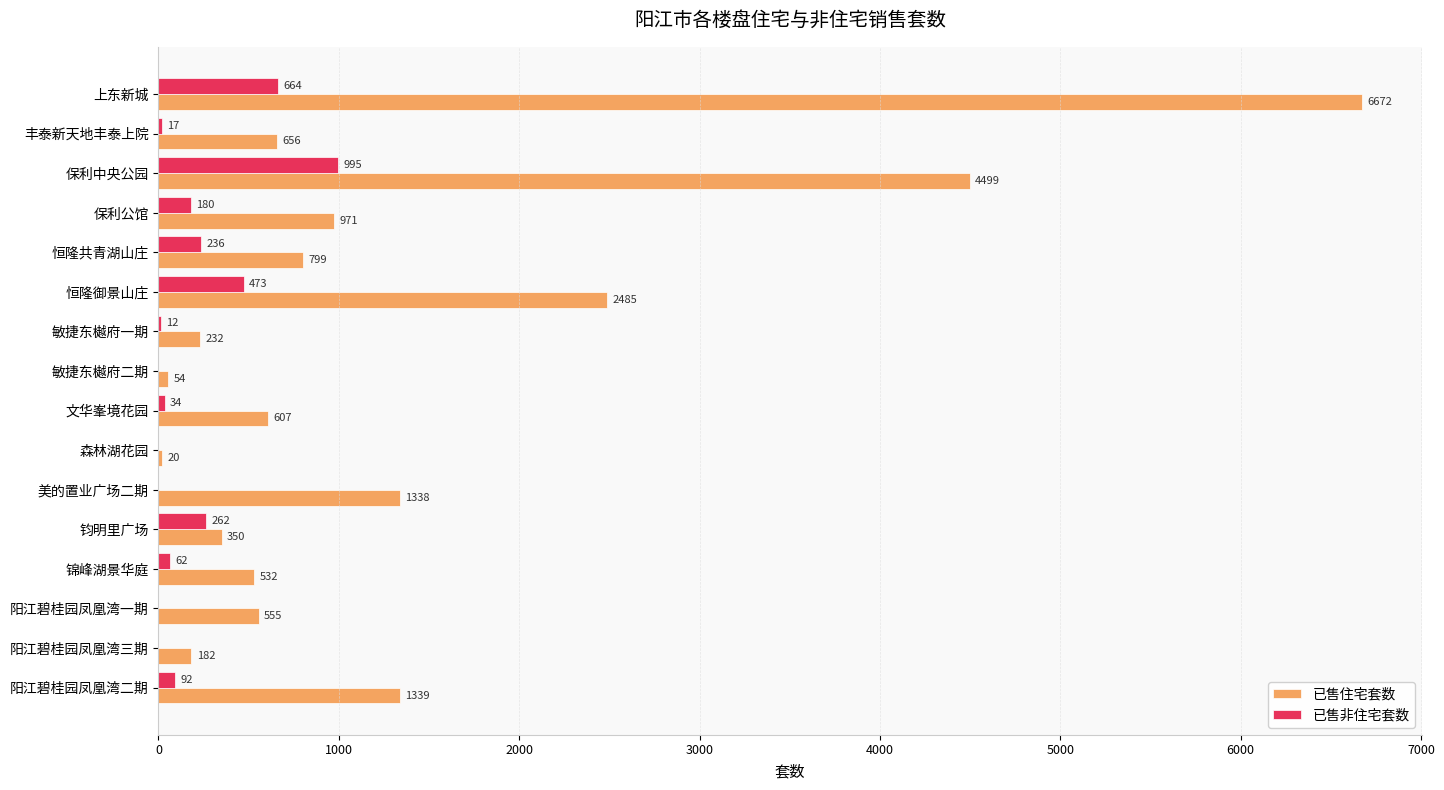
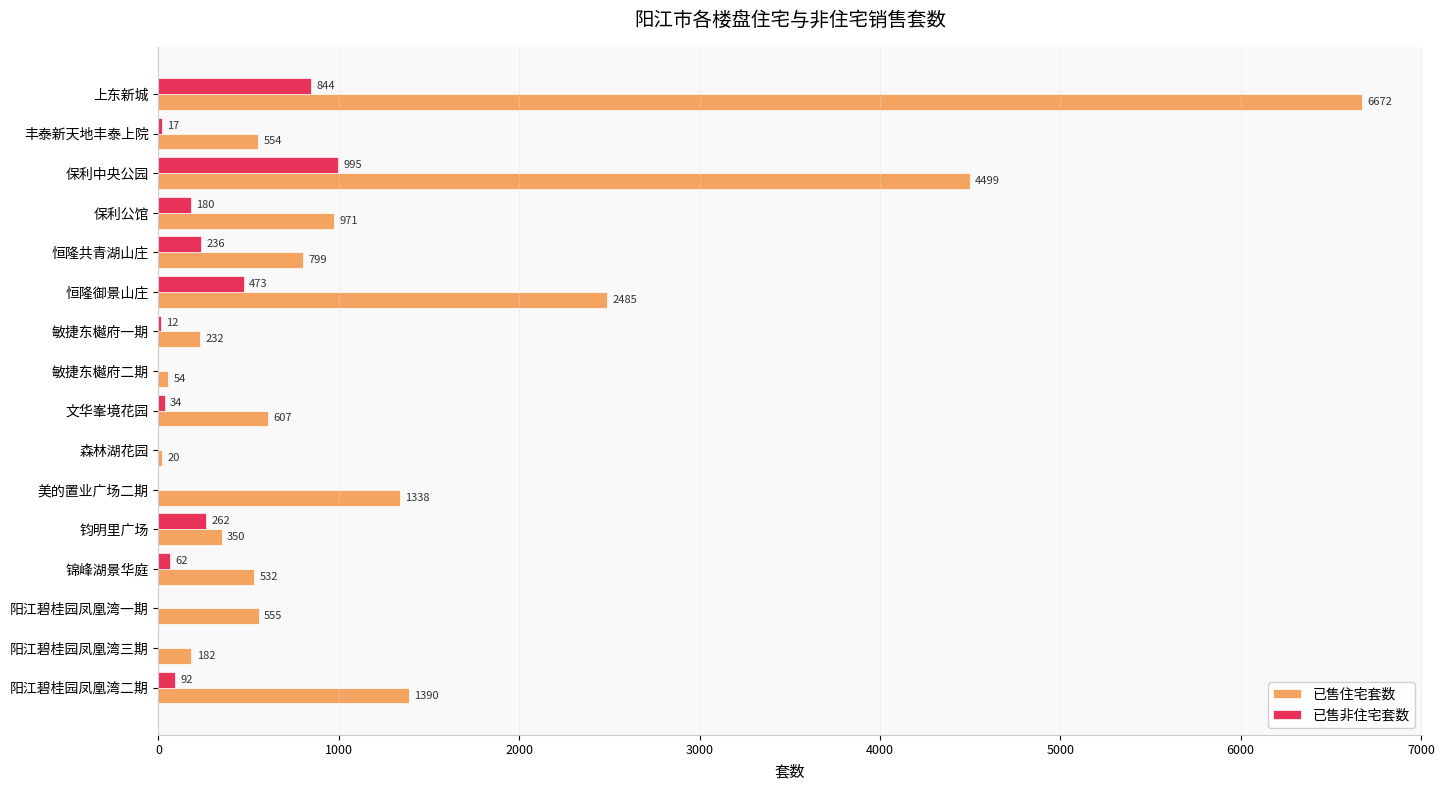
  {
    "已售住宅套数": {
      "上东新城": 6672,
-     "丰泰新天地丰泰上院": 656,
+     "丰泰新天地丰泰上院": 554,
      "保利中央公园": 4499,
      "保利公馆": 971,
      "恒隆共青湖山庄": 799,
      "恒隆御景山庄": 2485,
      "敏捷东樾府一期": 232,
      "敏捷东樾府二期": 54,
      "文华峯境花园": 607,
      "森林湖花园": 20,
      "美的置业广场二期": 1338,
      "钧明里广场": 350,
      "锦峰湖景华庭": 532,
      "阳江碧桂园凤凰湾一期": 555,
      "阳江碧桂园凤凰湾三期": 182,
-     "阳江碧桂园凤凰湾二期": 1339
+     "阳江碧桂园凤凰湾二期": 1390
    },
    "已售非住宅套数": {
-     "上东新城": 664,
+     "上东新城": 844,
      "丰泰新天地丰泰上院": 17,
      "保利中央公园": 995,
      "保利公馆": 180,
      "恒隆共青湖山庄": 236,
      "恒隆御景山庄": 473,
      "敏捷东樾府一期": 12,
      "文华峯境花园": 34,
      "钧明里广场": 262,
      "锦峰湖景华庭": 62,
      "阳江碧桂园凤凰湾二期": 92
    }
  }
